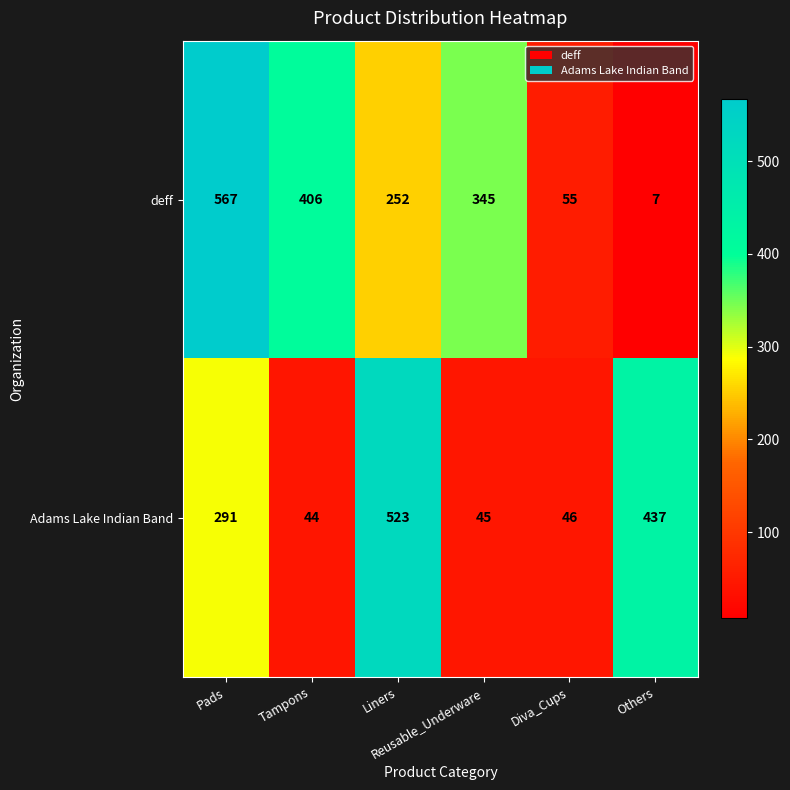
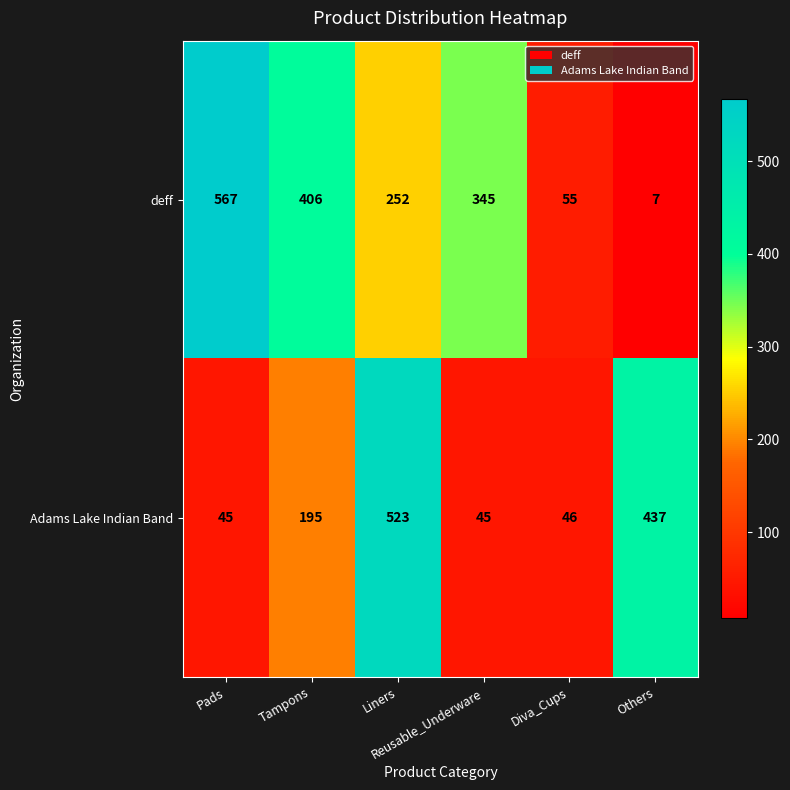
  {
    "deff": {
      "Pads": 567,
      "Tampons": 406,
      "Liners": 252,
      "Reusable_Underware": 345,
      "Diva_Cups": 55,
      "Others": 7
    },
    "Adams Lake Indian Band": {
-     "Pads": 291,
-     "Tampons": 44,
+     "Pads": 45,
+     "Tampons": 195,
      "Liners": 523,
      "Reusable_Underware": 45,
      "Diva_Cups": 46,
      "Others": 437
    }
  }
